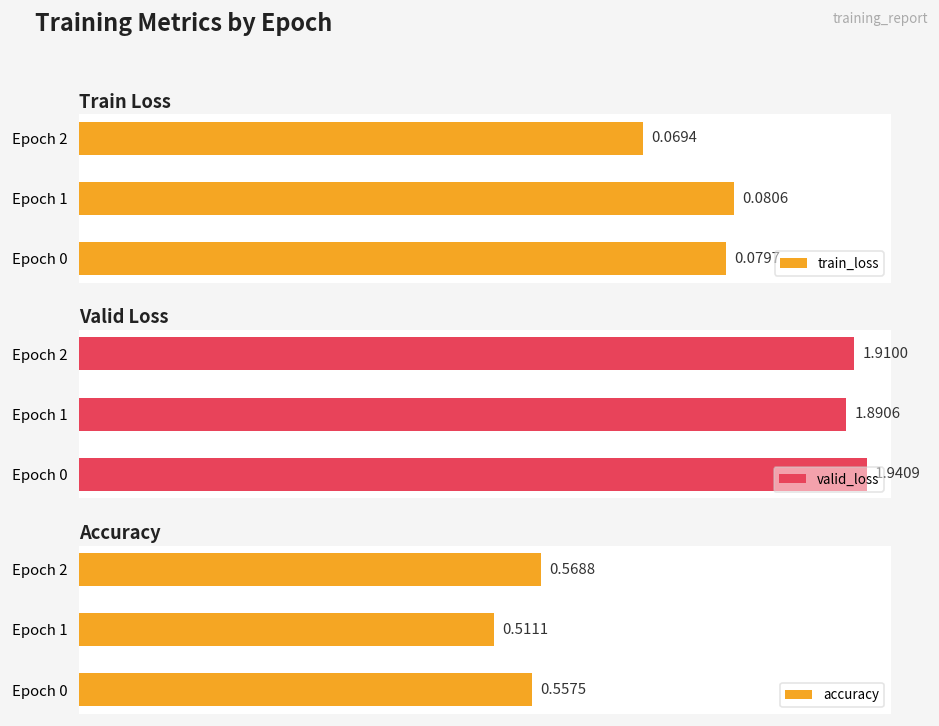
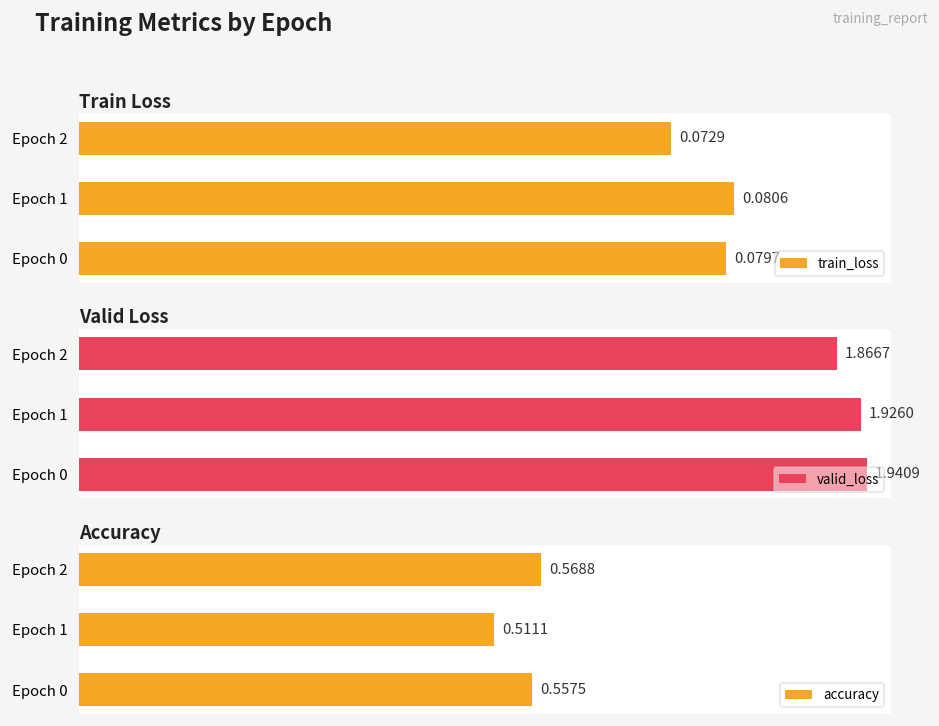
  {
    "Train Loss": {
-     "Epoch 2": 0.0694,
+     "Epoch 2": 0.0729,
      "Epoch 1": 0.0806
    },
    "Valid Loss": {
-     "Epoch 2": 1.9100,
-     "Epoch 1": 1.8906
+     "Epoch 2": 1.8667,
+     "Epoch 1": 1.9260
    },
    "Accuracy": {
      "Epoch 2": 0.5688,
      "Epoch 1": 0.5111,
      "Epoch 0": 0.5575
    }
  }
